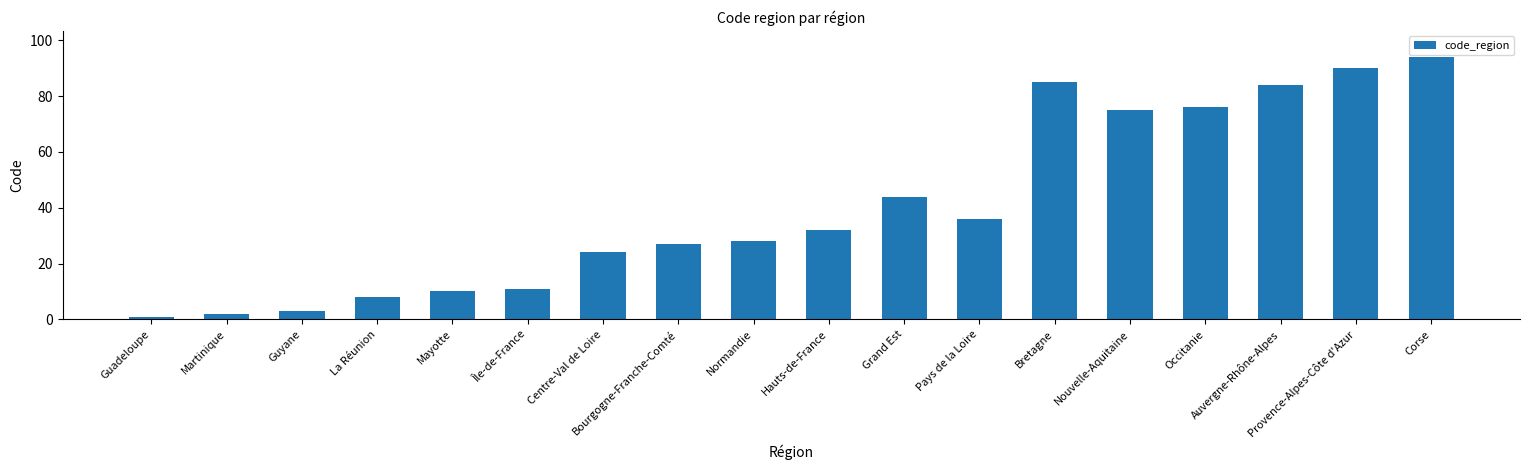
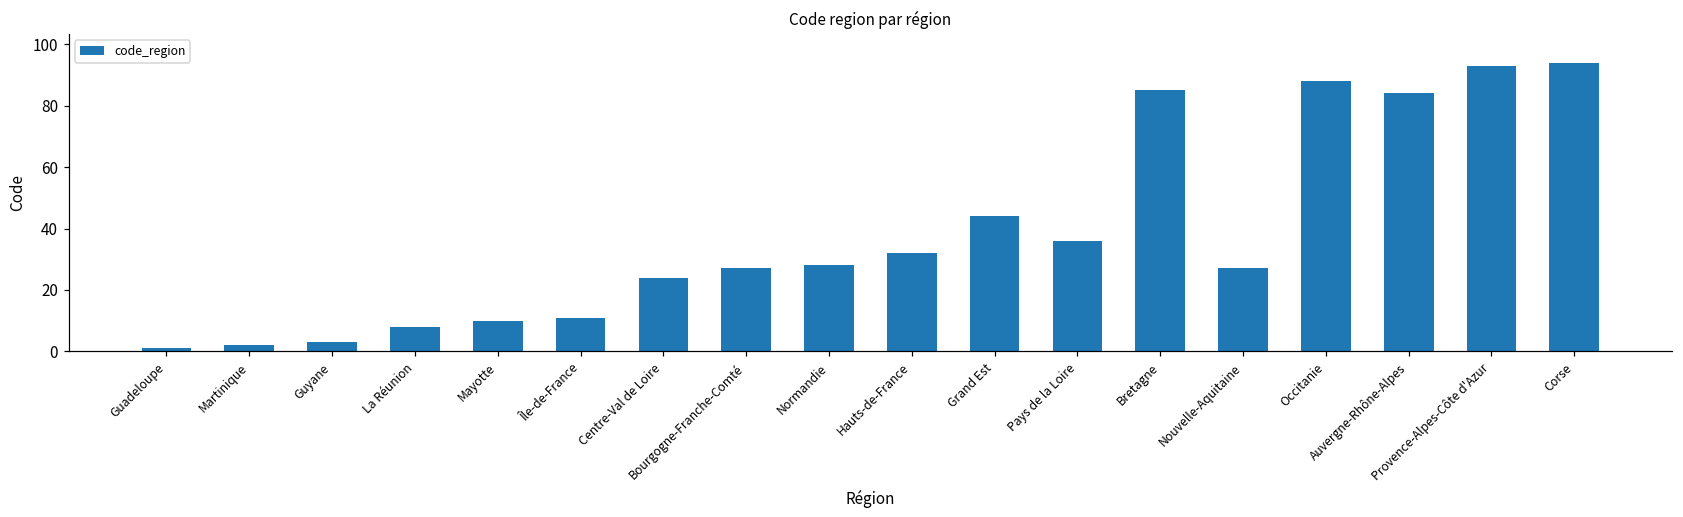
  {
    "Guadeloupe": 1,
    "Martinique": 2,
    "Guyane": 3,
    "La Réunion": 8,
    "Mayotte": 10,
    "Île-de-France": 11,
    "Centre-Val de Loire": 24,
    "Bourgogne-Franche-Comté": 27,
    "Normandie": 28,
    "Hauts-de-France": 32,
    "Grand Est": 44,
    "Pays de la Loire": 36,
    "Bretagne": 85,
-   "Nouvelle-Aquitaine": 75,
-   "Occitanie": 76,
+   "Nouvelle-Aquitaine": 27,
+   "Occitanie": 88,
    "Auvergne-Rhône-Alpes": 84,
-   "Provence-Alpes-Côte d'Azur": 90,
+   "Provence-Alpes-Côte d'Azur": 93,
    "Corse": 94
  }
